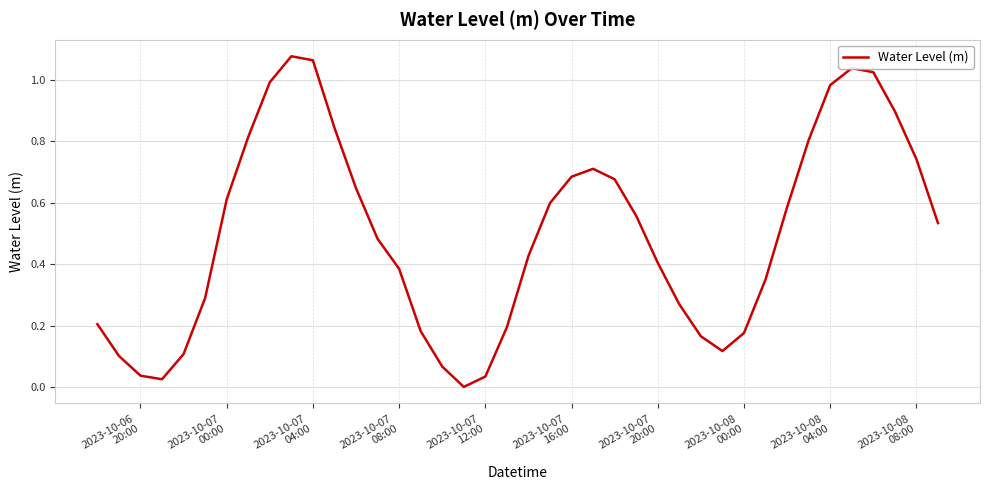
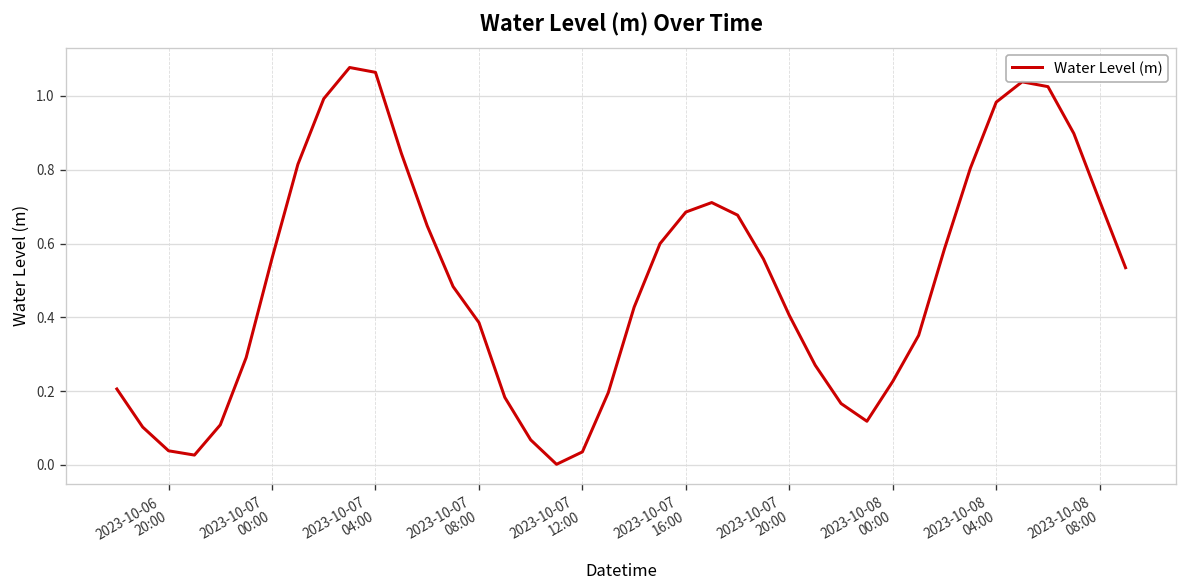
  {
    "2023-10-06 20:00": 0.04,
-   "2023-10-07 00:00": 0.61,
+   "2023-10-07 00:00": 0.56,
    "2023-10-07 04:00": 1.06,
    "2023-10-07 08:00": 0.39,
    "2023-10-07 12:00": 0.04,
    "2023-10-07 16:00": 0.69,
    "2023-10-07 20:00": 0.41,
-   "2023-10-08 00:00": 0.18,
+   "2023-10-08 00:00": 0.23,
    "2023-10-08 04:00": 0.98,
-   "2023-10-08 08:00": 0.74
+   "2023-10-08 08:00": 0.72
  }
